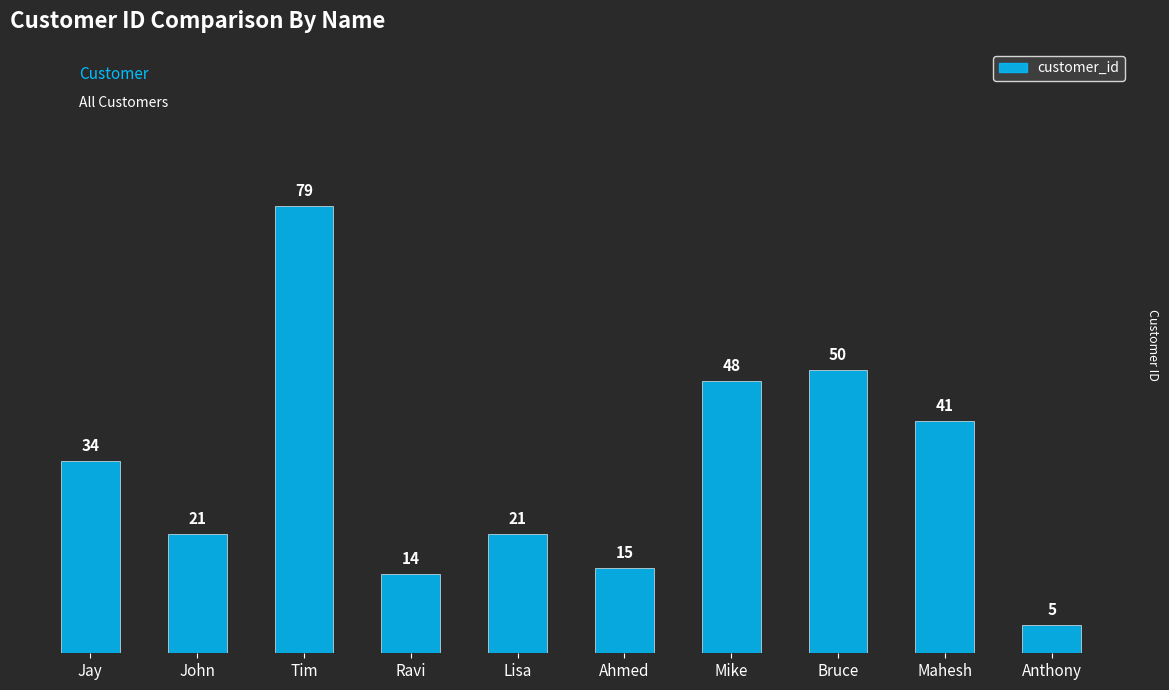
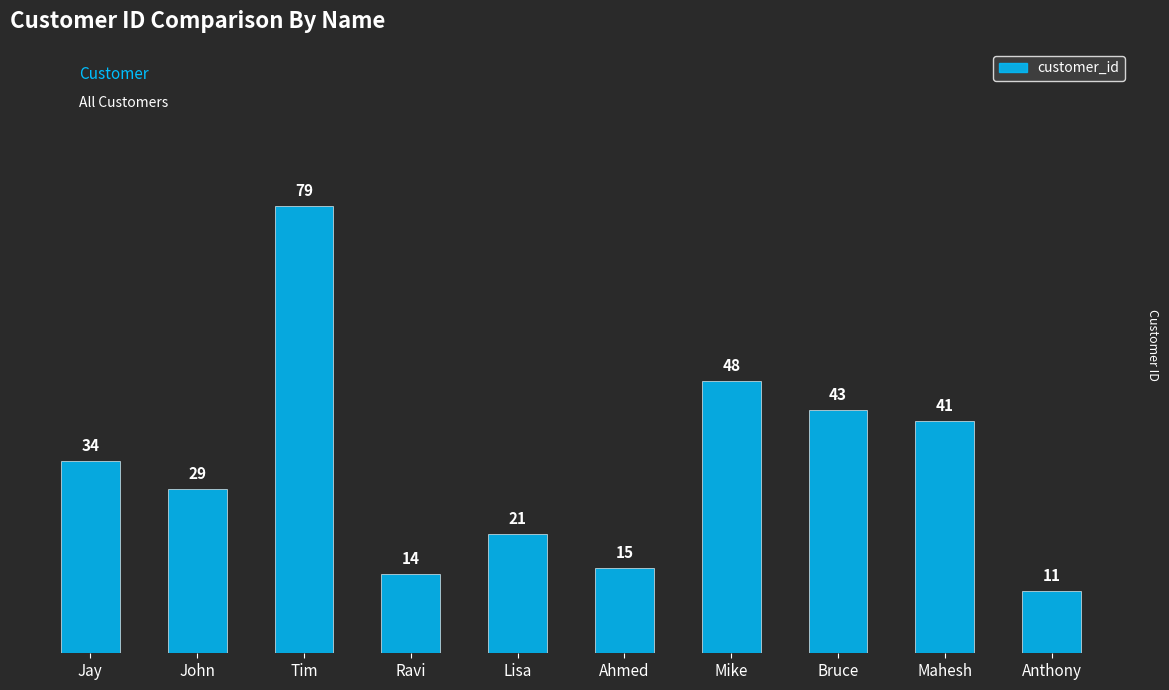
  {
    "Jay": 34,
-   "John": 21,
+   "John": 29,
    "Tim": 79,
    "Ravi": 14,
    "Lisa": 21,
    "Ahmed": 15,
    "Mike": 48,
-   "Bruce": 50,
+   "Bruce": 43,
    "Mahesh": 41,
-   "Anthony": 5
+   "Anthony": 11
  }
